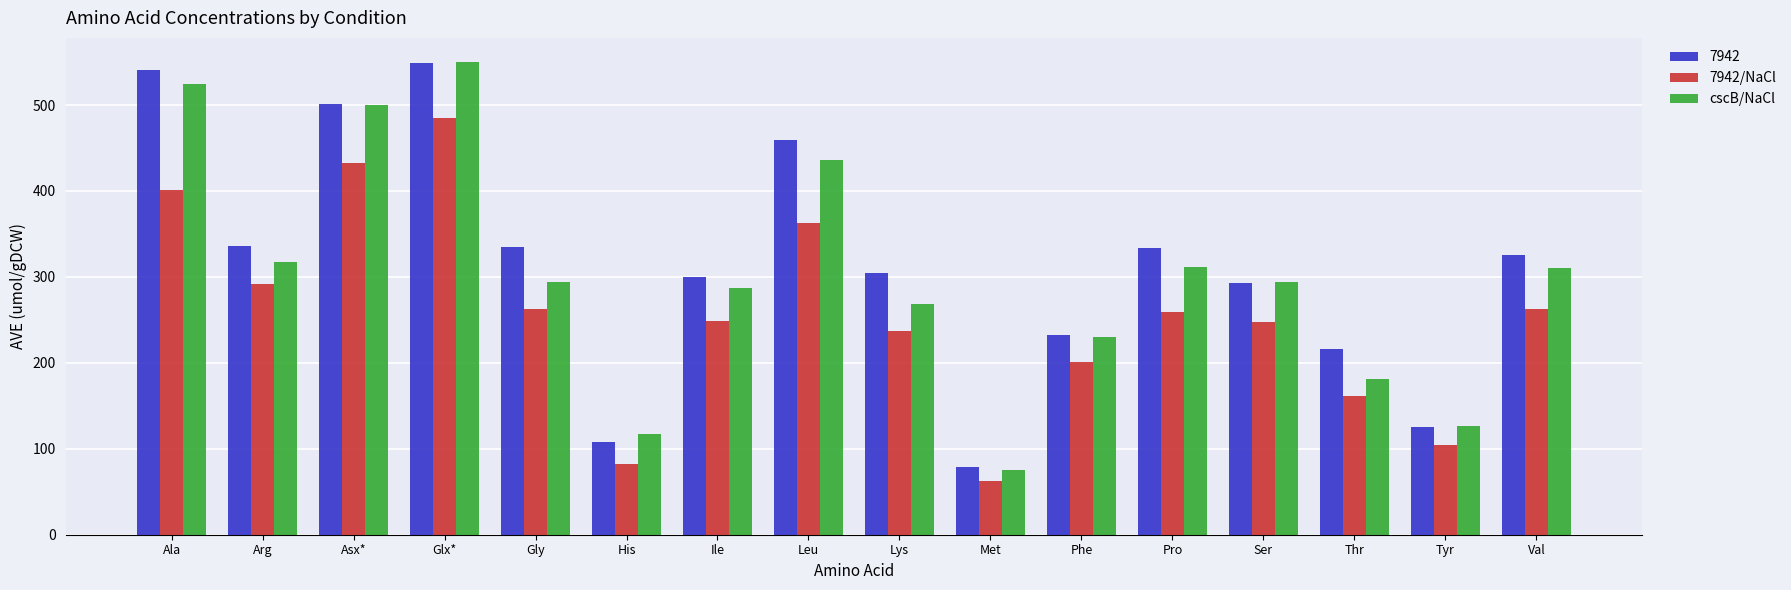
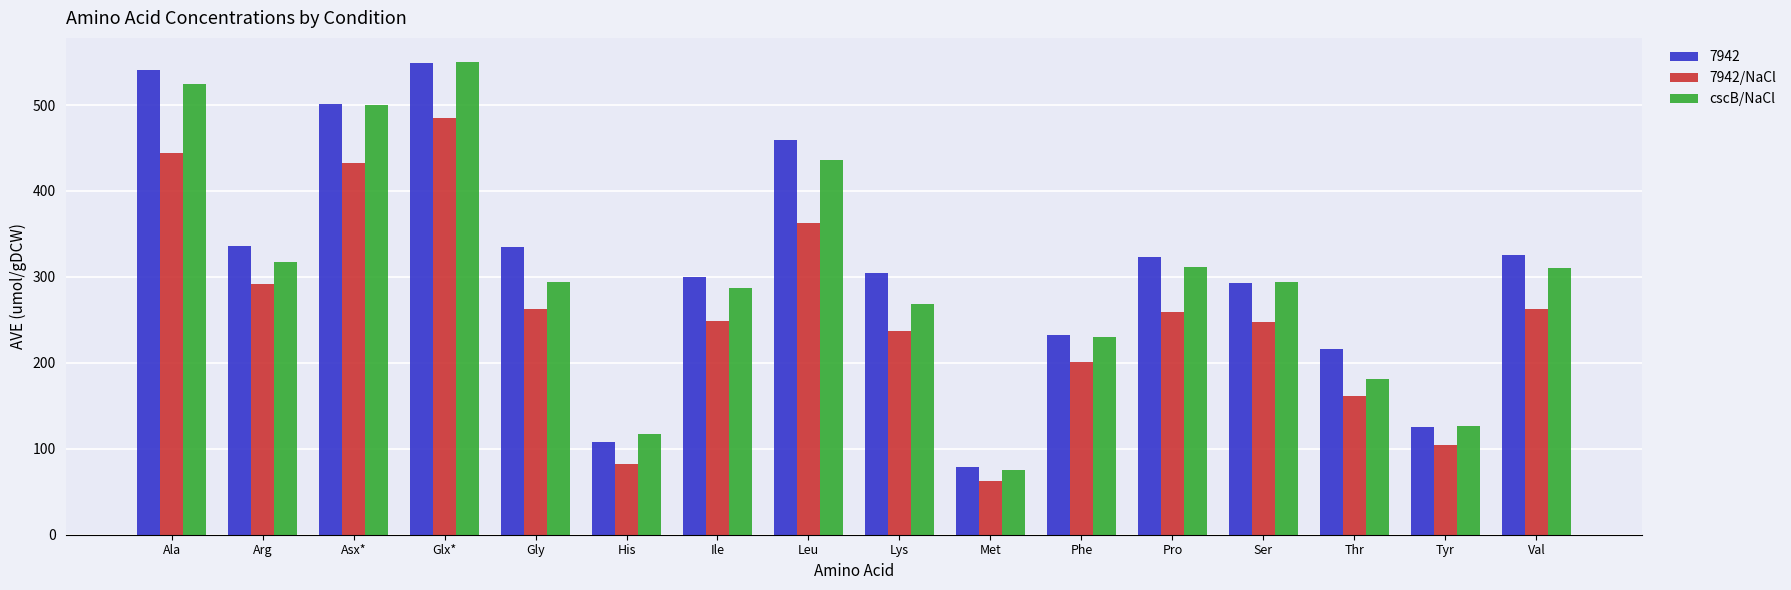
  {
    "7942": {
      "Ala": 540,
      "Arg": 340,
      "Asx*": 500,
      "Glx*": 550,
      "Gly": 340,
      "His": 110,
      "Ile": 300,
      "Leu": 460,
      "Lys": 300,
      "Met": 80,
      "Phe": 230,
-     "Pro": 330,
+     "Pro": 320,
      "Ser": 290,
      "Thr": 220,
      "Tyr": 130,
      "Val": 330
    },
    "7942/NaCl": {
-     "Ala": 400,
+     "Ala": 440,
      "Arg": 290,
      "Asx*": 430,
      "Glx*": 490,
      "Gly": 260,
      "His": 80,
      "Ile": 250,
      "Leu": 360,
      "Lys": 240,
      "Met": 60,
      "Phe": 200,
      "Pro": 260,
      "Ser": 250,
      "Thr": 160,
      "Tyr": 100,
      "Val": 260
    },
    "cscB/NaCl": {
      "Ala": 520,
      "Arg": 320,
      "Asx*": 500,
      "Glx*": 550,
      "Gly": 290,
      "His": 120,
      "Ile": 290,
      "Leu": 440,
      "Lys": 270,
      "Met": 70,
      "Phe": 230,
      "Pro": 310,
      "Ser": 290,
      "Thr": 180,
      "Tyr": 130,
      "Val": 310
    }
  }
